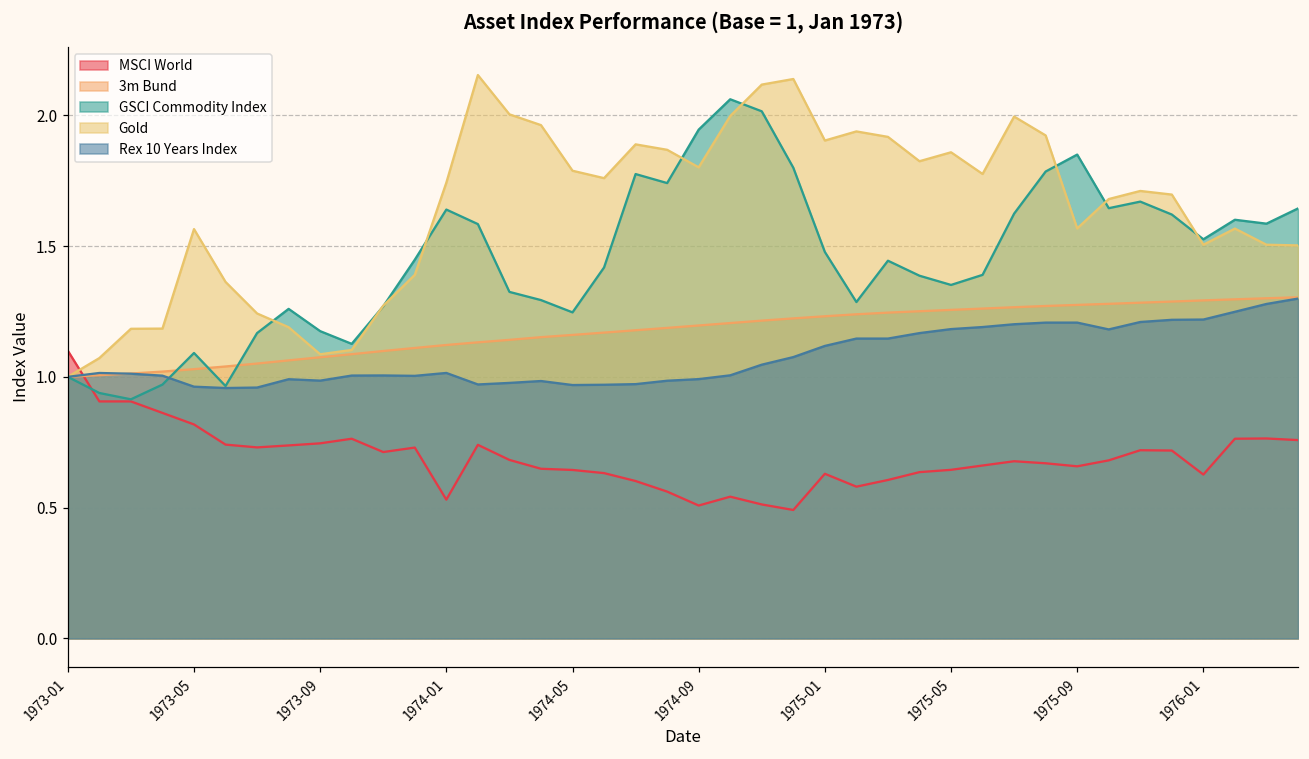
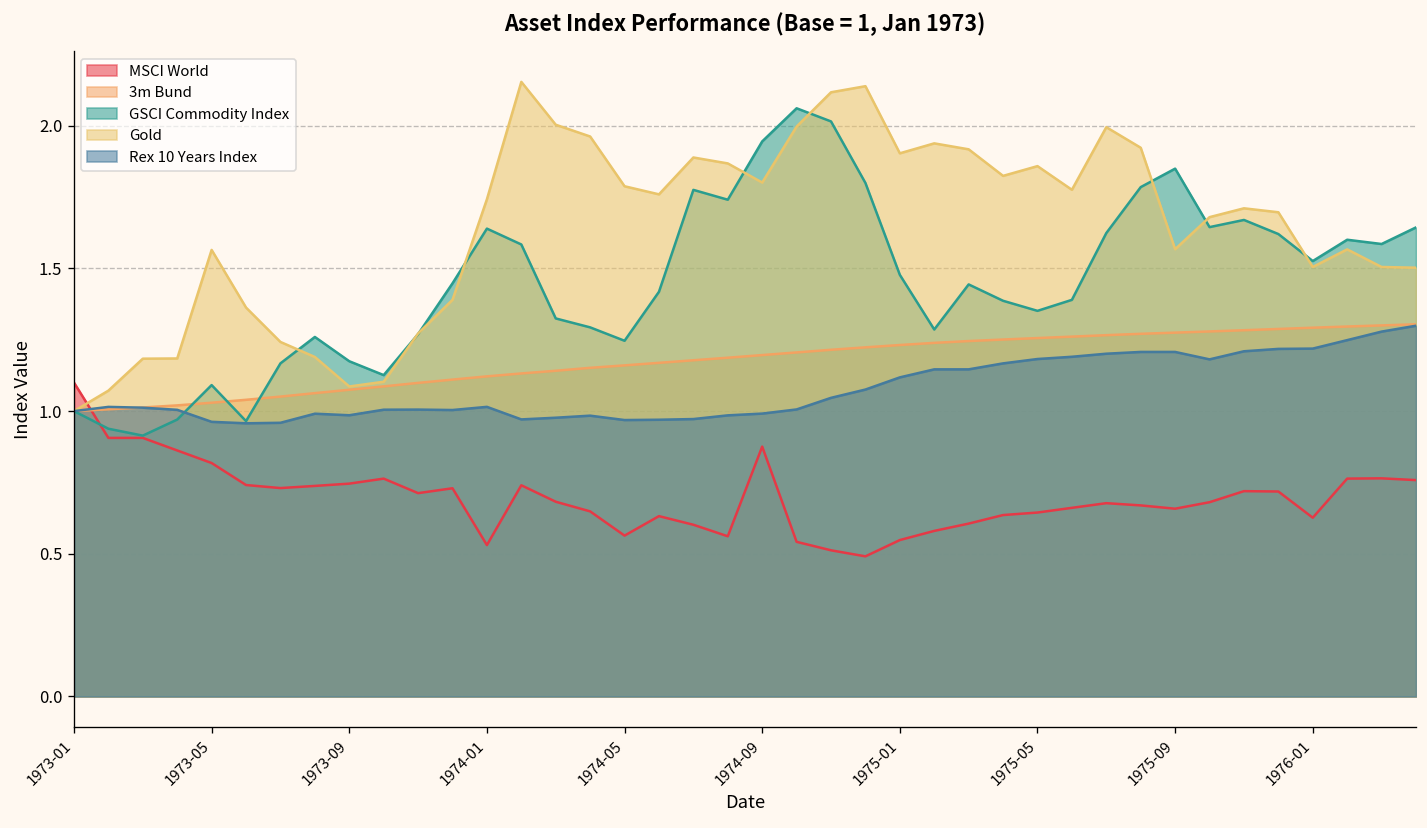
  {
    "MSCI World": {
      "1973-01": 1.10,
      "1973-05": 0.82,
      "1973-09": 0.75,
      "1974-01": 0.53,
-     "1974-05": 0.64,
-     "1974-09": 0.51,
-     "1975-01": 0.63,
+     "1974-05": 0.56,
+     "1974-09": 0.88,
+     "1975-01": 0.55,
      "1975-05": 0.64,
      "1975-09": 0.66,
      "1976-01": 0.63
    }
  }
